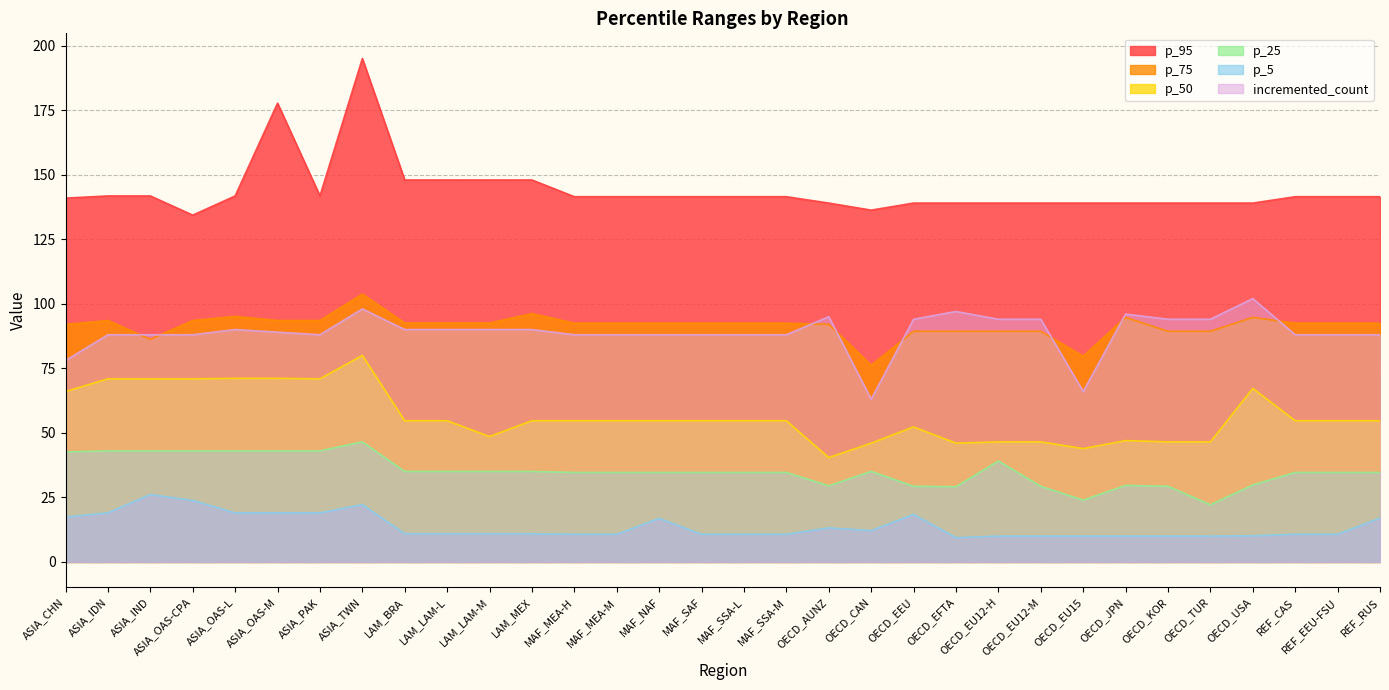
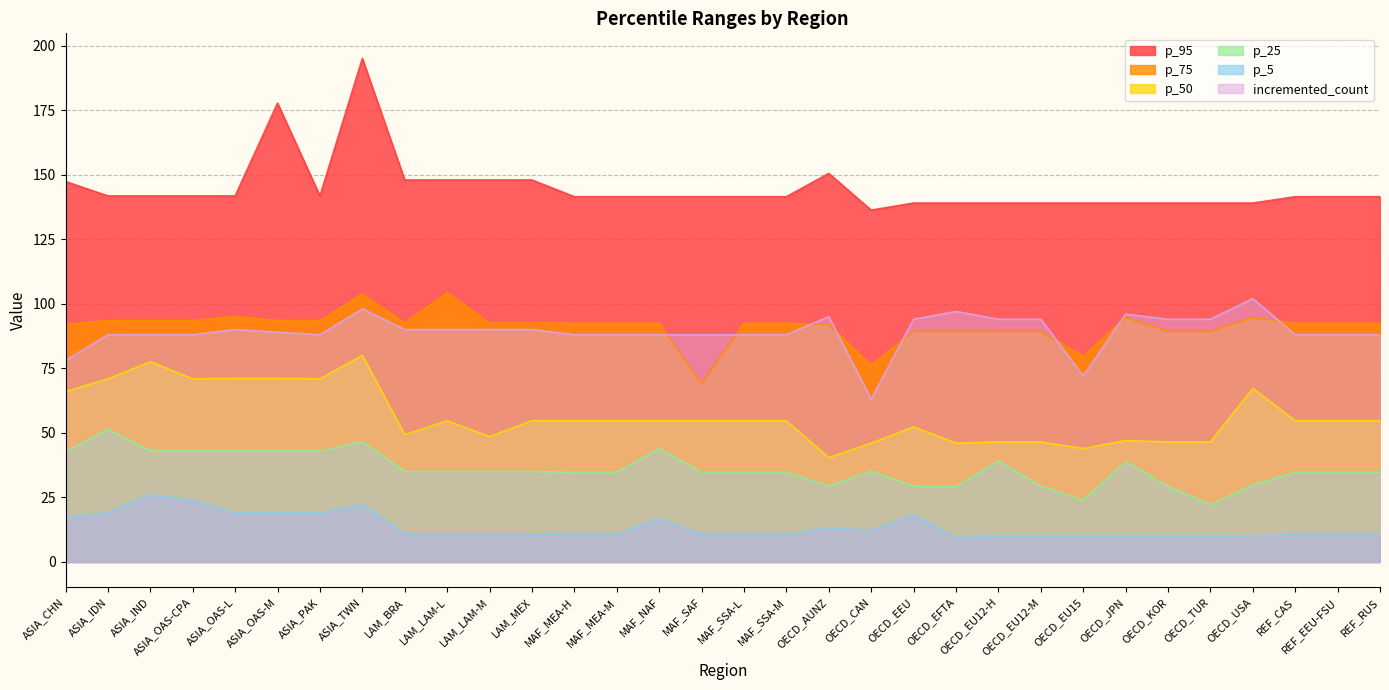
  {
    "p_95": {
-     "ASIA_CHN": 141,
+     "ASIA_CHN": 147,
      "ASIA_IDN": 142,
      "ASIA_IND": 142,
-     "ASIA_OAS-CPA": 134,
+     "ASIA_OAS-CPA": 142,
      "ASIA_OAS-L": 142,
      "ASIA_OAS-M": 178,
      "ASIA_PAK": 142,
      "ASIA_TWN": 195,
      "LAM_BRA": 148,
      "LAM_LAM-L": 148,
      "LAM_LAM-M": 148,
      "LAM_MEX": 148,
      "MAF_MEA-H": 141,
      "MAF_MEA-M": 141,
      "MAF_NAF": 141,
      "MAF_SAF": 141,
      "MAF_SSA-L": 141,
      "MAF_SSA-M": 141,
-     "OECD_AUNZ": 139,
+     "OECD_AUNZ": 151,
      "OECD_CAN": 136,
      "OECD_EEU": 139,
      "OECD_EFTA": 139,
      "OECD_EU12-H": 139,
      "OECD_EU12-M": 139,
      "OECD_EU15": 139,
      "OECD_JPN": 139,
      "OECD_KOR": 139,
      "OECD_TUR": 139,
      "OECD_USA": 139,
      "REF_CAS": 141,
      "REF_EEU-FSU": 141,
      "REF_RUS": 141
    },
    "p_75": {
      "ASIA_CHN": 92,
      "ASIA_IDN": 94,
-     "ASIA_IND": 86,
+     "ASIA_IND": 94,
      "ASIA_OAS-CPA": 94,
      "ASIA_OAS-L": 95,
      "ASIA_OAS-M": 94,
      "ASIA_PAK": 94,
      "ASIA_TWN": 104,
      "LAM_BRA": 93,
-     "LAM_LAM-L": 93,
+     "LAM_LAM-L": 104,
      "LAM_LAM-M": 93,
-     "LAM_MEX": 96,
+     "LAM_MEX": 93,
      "MAF_MEA-H": 92,
      "MAF_MEA-M": 92,
      "MAF_NAF": 92,
-     "MAF_SAF": 92,
+     "MAF_SAF": 69,
      "MAF_SSA-L": 92,
      "MAF_SSA-M": 92,
      "OECD_AUNZ": 92,
      "OECD_CAN": 76,
      "OECD_EEU": 89,
      "OECD_EFTA": 89,
      "OECD_EU12-H": 89,
      "OECD_EU12-M": 89,
      "OECD_EU15": 80,
      "OECD_JPN": 95,
      "OECD_KOR": 89,
      "OECD_TUR": 89,
      "OECD_USA": 95,
      "REF_CAS": 92,
      "REF_EEU-FSU": 92,
      "REF_RUS": 92
    },
    "p_50": {
      "ASIA_CHN": 66,
      "ASIA_IDN": 71,
-     "ASIA_IND": 71,
+     "ASIA_IND": 78,
      "ASIA_OAS-CPA": 71,
      "ASIA_OAS-L": 71,
      "ASIA_OAS-M": 71,
      "ASIA_PAK": 71,
      "ASIA_TWN": 80,
-     "LAM_BRA": 55,
+     "LAM_BRA": 49,
      "LAM_LAM-L": 55,
      "LAM_LAM-M": 49,
      "LAM_MEX": 55,
      "MAF_MEA-H": 55,
      "MAF_MEA-M": 55,
      "MAF_NAF": 55,
      "MAF_SAF": 55,
      "MAF_SSA-L": 55,
      "MAF_SSA-M": 55,
      "OECD_AUNZ": 40,
      "OECD_CAN": 46,
      "OECD_EEU": 52,
      "OECD_EFTA": 46,
      "OECD_EU12-H": 47,
      "OECD_EU12-M": 47,
      "OECD_EU15": 44,
      "OECD_JPN": 47,
      "OECD_KOR": 47,
      "OECD_TUR": 47,
      "OECD_USA": 67,
      "REF_CAS": 55,
      "REF_EEU-FSU": 55,
      "REF_RUS": 55
    },
    "p_25": {
      "ASIA_CHN": 43,
-     "ASIA_IDN": 43,
+     "ASIA_IDN": 51,
      "ASIA_IND": 43,
      "ASIA_OAS-CPA": 43,
      "ASIA_OAS-L": 43,
      "ASIA_OAS-M": 43,
      "ASIA_PAK": 43,
      "ASIA_TWN": 47,
      "LAM_BRA": 35,
      "LAM_LAM-L": 35,
      "LAM_LAM-M": 35,
      "LAM_MEX": 35,
      "MAF_MEA-H": 35,
      "MAF_MEA-M": 35,
-     "MAF_NAF": 35,
+     "MAF_NAF": 44,
      "MAF_SAF": 35,
      "MAF_SSA-L": 35,
      "MAF_SSA-M": 35,
      "OECD_AUNZ": 29,
      "OECD_CAN": 35,
      "OECD_EEU": 29,
      "OECD_EFTA": 29,
      "OECD_EU12-H": 39,
      "OECD_EU12-M": 29,
      "OECD_EU15": 24,
-     "OECD_JPN": 30,
+     "OECD_JPN": 39,
      "OECD_KOR": 29,
      "OECD_TUR": 22,
      "OECD_USA": 30,
      "REF_CAS": 35,
      "REF_EEU-FSU": 35,
      "REF_RUS": 35
    },
    "p_5": {
      "ASIA_CHN": 17,
      "ASIA_IDN": 19,
      "ASIA_IND": 26,
      "ASIA_OAS-CPA": 24,
      "ASIA_OAS-L": 19,
      "ASIA_OAS-M": 19,
      "ASIA_PAK": 19,
      "ASIA_TWN": 22,
      "LAM_BRA": 11,
      "LAM_LAM-L": 11,
      "LAM_LAM-M": 11,
      "LAM_MEX": 11,
      "MAF_MEA-H": 11,
      "MAF_MEA-M": 11,
      "MAF_NAF": 17,
      "MAF_SAF": 11,
      "MAF_SSA-L": 11,
      "MAF_SSA-M": 11,
      "OECD_AUNZ": 13,
      "OECD_CAN": 12,
      "OECD_EEU": 18,
      "OECD_EFTA": 9,
      "OECD_EU12-H": 10,
      "OECD_EU12-M": 10,
      "OECD_EU15": 10,
      "OECD_JPN": 10,
      "OECD_KOR": 10,
      "OECD_TUR": 10,
      "OECD_USA": 10,
      "REF_CAS": 11,
      "REF_EEU-FSU": 11,
-     "REF_RUS": 17
+     "REF_RUS": 11
    },
    "incremented_count": {
      "ASIA_CHN": 78,
      "ASIA_IDN": 88,
      "ASIA_IND": 88,
      "ASIA_OAS-CPA": 88,
      "ASIA_OAS-L": 90,
      "ASIA_OAS-M": 89,
      "ASIA_PAK": 88,
      "ASIA_TWN": 98,
      "LAM_BRA": 90,
      "LAM_LAM-L": 90,
      "LAM_LAM-M": 90,
      "LAM_MEX": 90,
      "MAF_MEA-H": 88,
      "MAF_MEA-M": 88,
      "MAF_NAF": 88,
      "MAF_SAF": 88,
      "MAF_SSA-L": 88,
      "MAF_SSA-M": 88,
      "OECD_AUNZ": 95,
      "OECD_CAN": 63,
      "OECD_EEU": 94,
      "OECD_EFTA": 97,
      "OECD_EU12-H": 94,
      "OECD_EU12-M": 94,
-     "OECD_EU15": 66,
+     "OECD_EU15": 72,
      "OECD_JPN": 96,
      "OECD_KOR": 94,
      "OECD_TUR": 94,
      "OECD_USA": 102,
      "REF_CAS": 88,
      "REF_EEU-FSU": 88,
      "REF_RUS": 88
    }
  }
